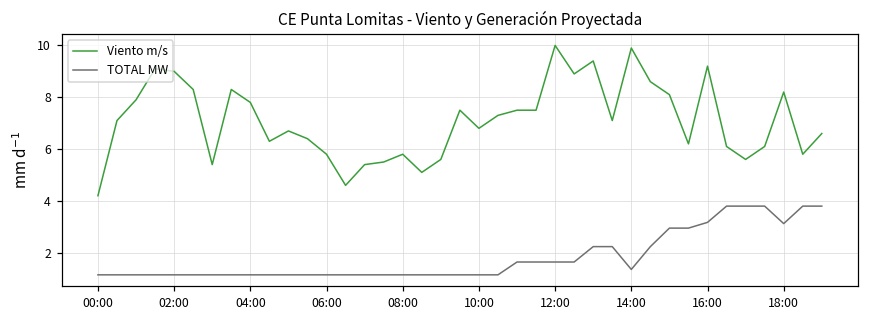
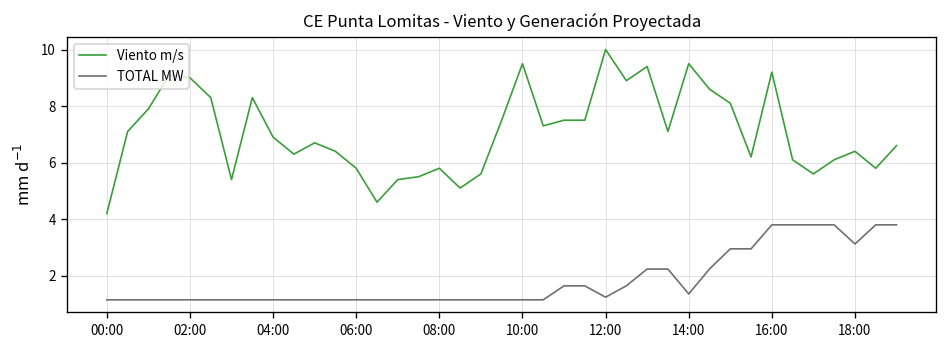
  {
    "Viento m/s": {
      "00:00": 4.2,
      "02:00": 9.0,
-     "04:00": 7.8,
+     "04:00": 6.9,
      "06:00": 5.8,
      "08:00": 5.8,
-     "10:00": 6.8,
+     "10:00": 9.5,
      "12:00": 10.0,
-     "14:00": 9.9,
+     "14:00": 9.5,
      "16:00": 9.2,
-     "18:00": 8.2
+     "18:00": 6.4
    },
    "TOTAL MW": {
      "00:00": 1.1,
      "02:00": 1.1,
      "04:00": 1.1,
      "06:00": 1.1,
      "08:00": 1.1,
      "10:00": 1.1,
-     "12:00": 1.6,
+     "12:00": 1.2,
      "14:00": 1.4,
-     "16:00": 3.2,
+     "16:00": 3.8,
      "18:00": 3.1
    }
  }
